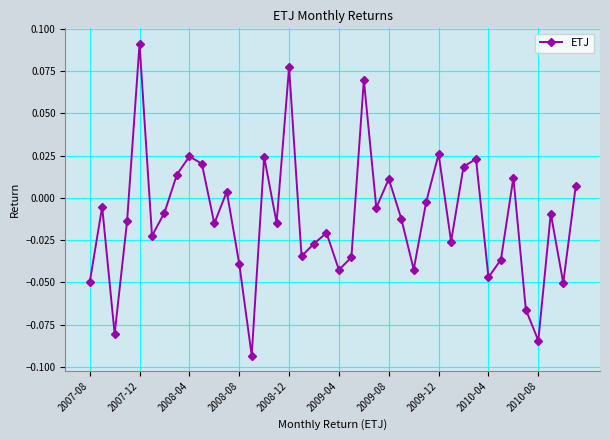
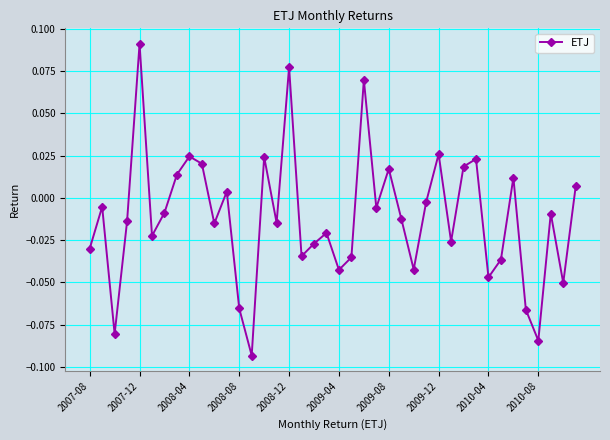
  {
-   "2007-08": -0.05,
+   "2007-08": -0.03,
    "2007-12": 0.091,
    "2008-04": 0.024,
-   "2008-08": -0.039,
+   "2008-08": -0.065,
    "2008-12": 0.077,
    "2009-04": -0.043,
-   "2009-08": 0.011,
+   "2009-08": 0.017,
    "2009-12": 0.026,
    "2010-04": -0.047,
    "2010-08": -0.084
  }
